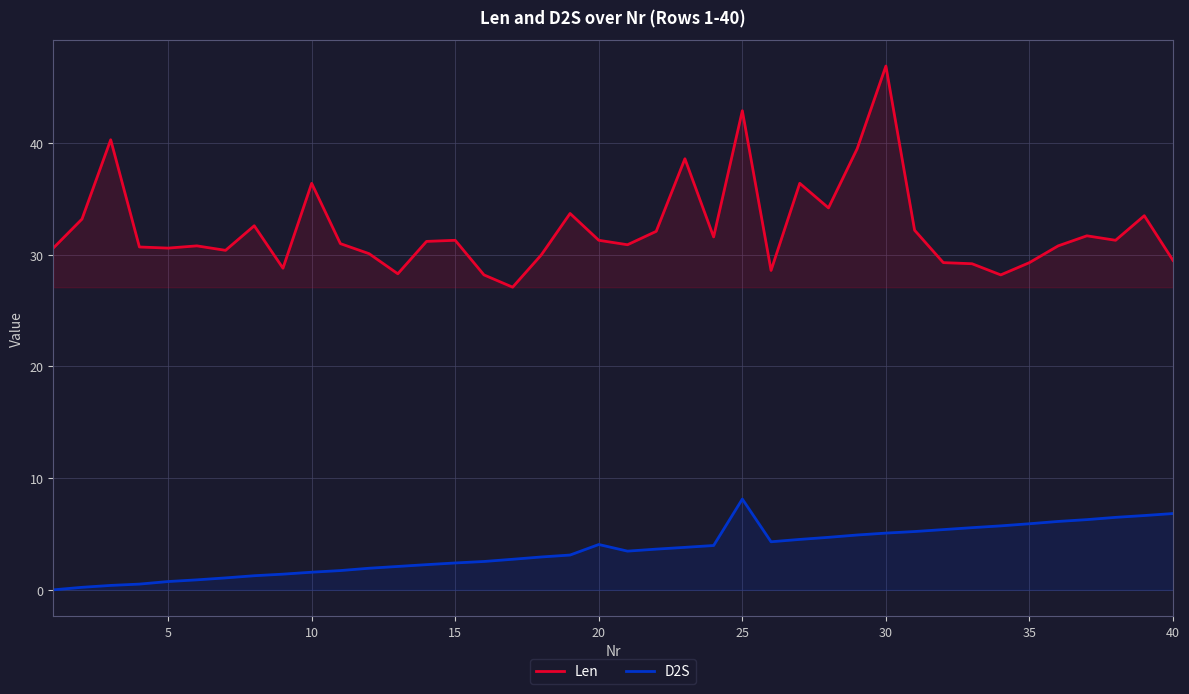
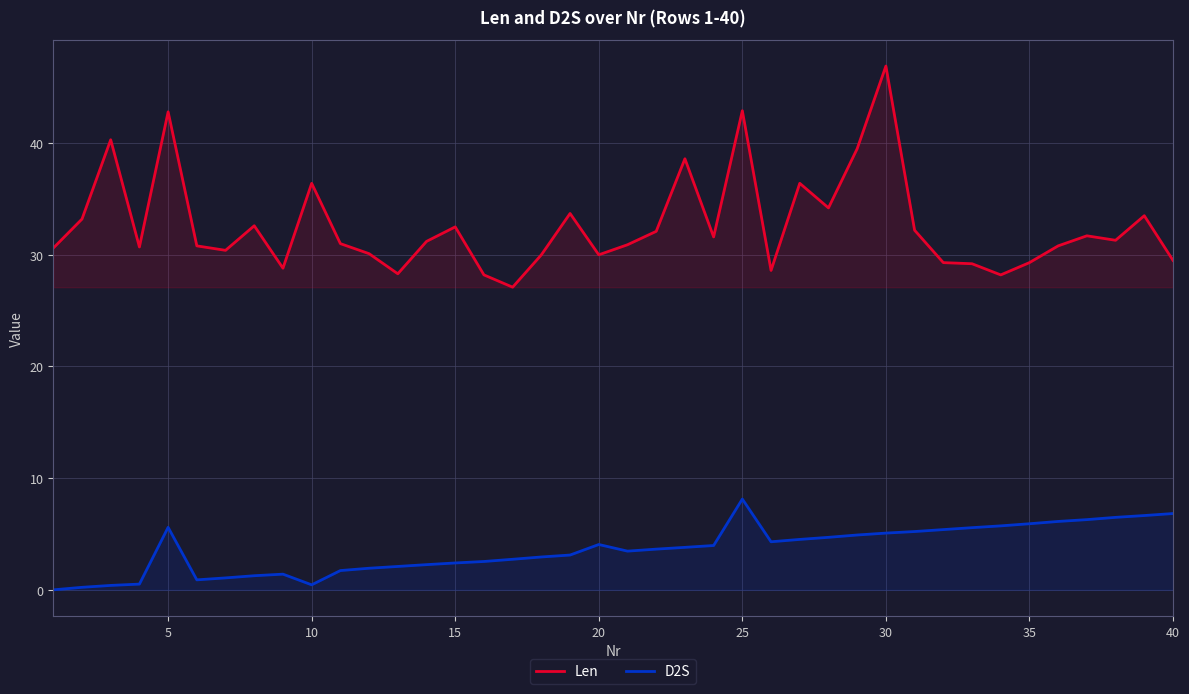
  {
    "Len": {
-     "5": 30.6,
+     "5": 42.8,
      "10": 36.4,
-     "15": 31.3,
-     "20": 31.3,
+     "15": 32.5,
+     "20": 30.0,
      "25": 42.9,
      "30": 46.9,
      "35": 29.3,
      "40": 29.5
    },
    "D2S": {
-     "5": 0.7,
-     "10": 1.6,
+     "5": 5.6,
+     "10": 0.5,
      "15": 2.4,
      "20": 4.1,
      "25": 8.1,
      "30": 5.1,
      "35": 5.9,
      "40": 6.8
    }
  }
